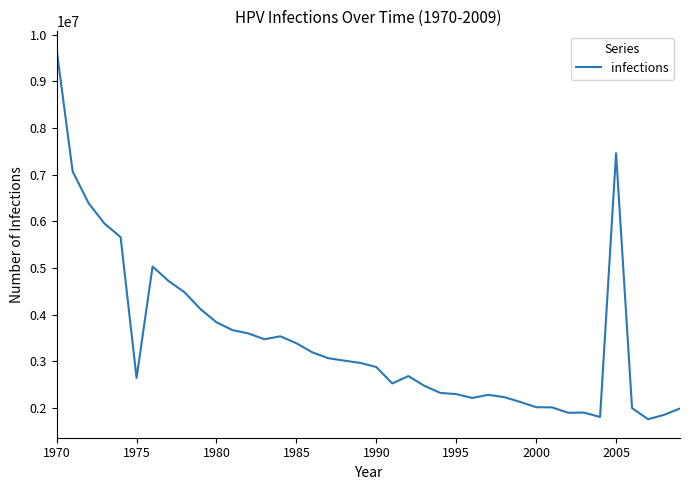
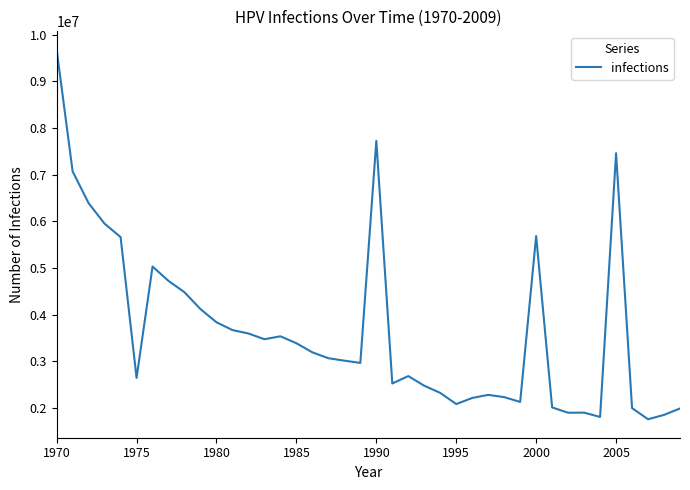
  {
    "1970": 9700000,
    "1975": 2600000,
    "1980": 3800000,
    "1985": 3400000,
-   "1990": 2900000,
-   "1995": 2300000,
-   "2000": 2000000,
+   "1990": 7700000,
+   "1995": 2100000,
+   "2000": 5700000,
    "2005": 7500000
  }
